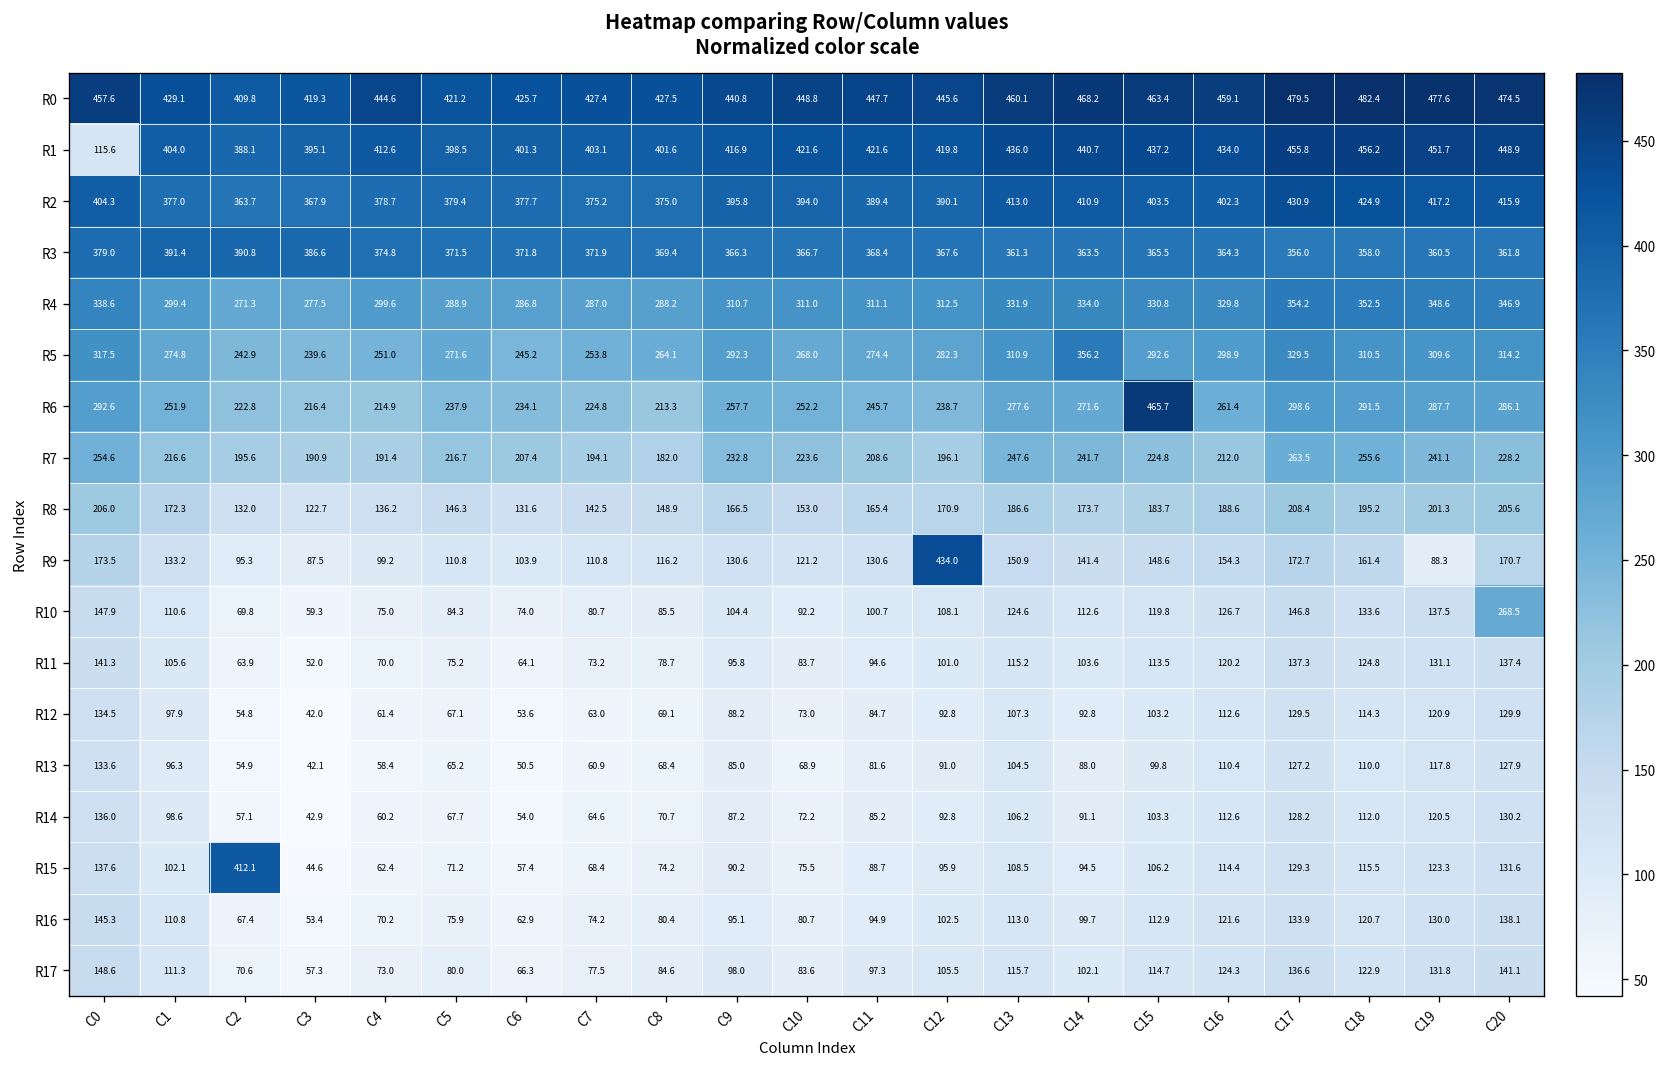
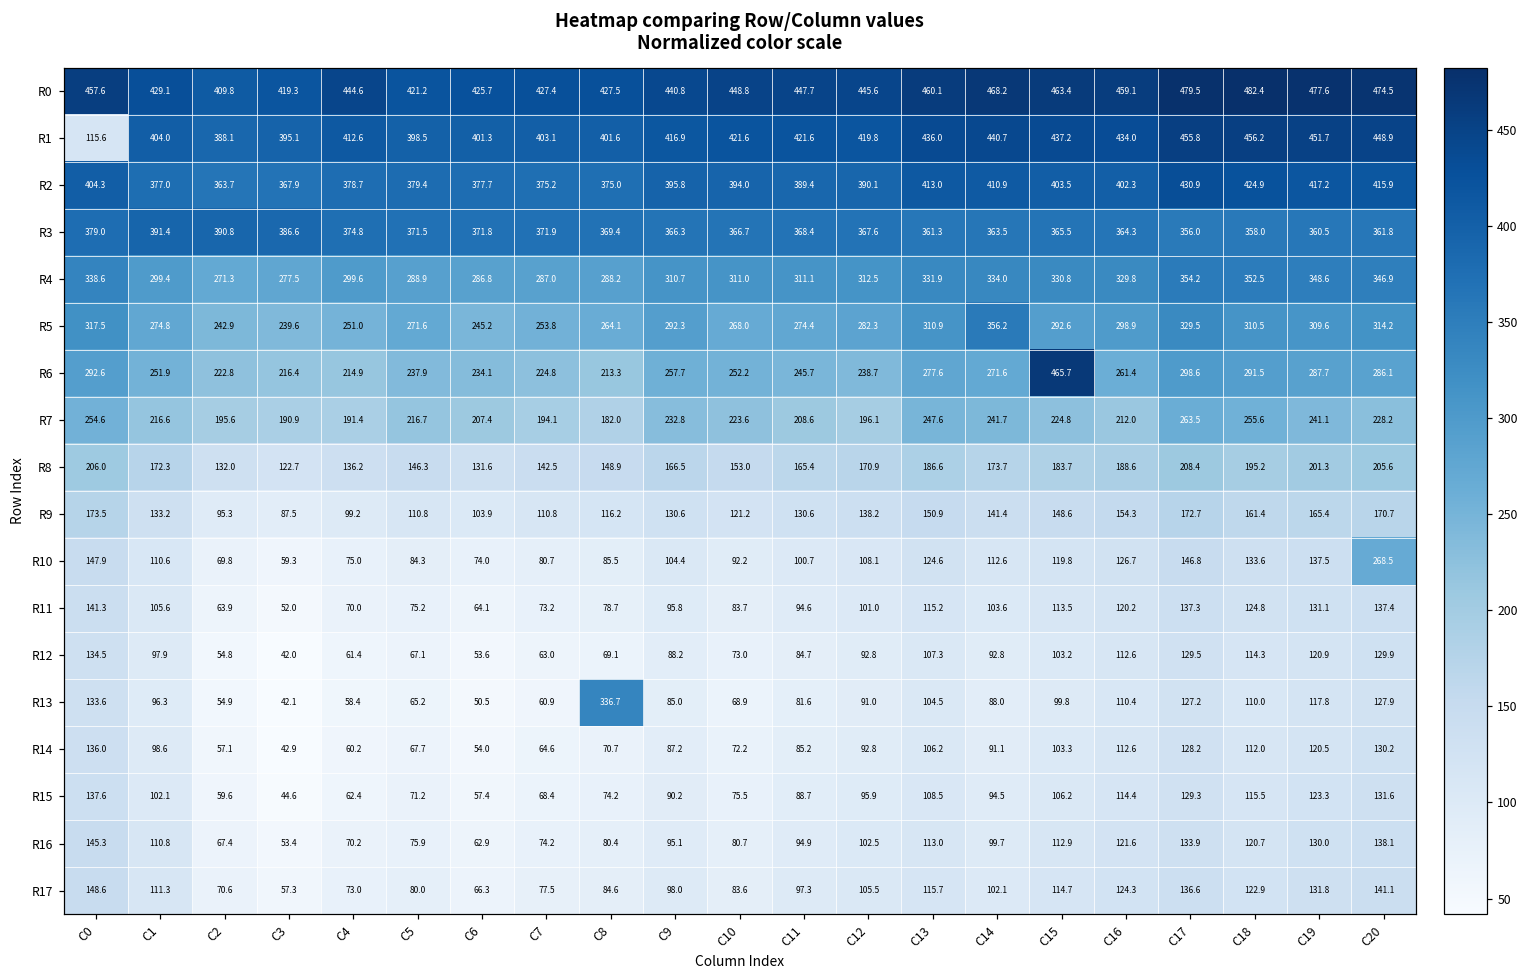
  {
    "R9": {
      "C0": 173.5,
      "C1": 133.2,
      "C2": 95.3,
      "C3": 87.5,
      "C4": 99.2,
      "C5": 110.8,
      "C6": 103.9,
      "C7": 110.8,
      "C8": 116.2,
      "C9": 130.6,
      "C10": 121.2,
      "C11": 130.6,
-     "C12": 434.0,
+     "C12": 138.2,
      "C13": 150.9,
      "C14": 141.4,
      "C15": 148.6,
      "C16": 154.3,
      "C17": 172.7,
      "C18": 161.4,
-     "C19": 88.3,
+     "C19": 165.4,
      "C20": 170.7
    },
    "R13": {
      "C0": 133.6,
      "C1": 96.3,
      "C2": 54.9,
      "C3": 42.1,
      "C4": 58.4,
      "C5": 65.2,
      "C6": 50.5,
      "C7": 60.9,
-     "C8": 68.4,
+     "C8": 336.7,
      "C9": 85.0,
      "C10": 68.9,
      "C11": 81.6,
      "C12": 91.0,
      "C13": 104.5,
      "C14": 88.0,
      "C15": 99.8,
      "C16": 110.4,
      "C17": 127.2,
      "C18": 110.0,
      "C19": 117.8,
      "C20": 127.9
    },
    "R15": {
      "C0": 137.6,
      "C1": 102.1,
-     "C2": 412.1,
+     "C2": 59.6,
      "C3": 44.6,
      "C4": 62.4,
      "C5": 71.2,
      "C6": 57.4,
      "C7": 68.4,
      "C8": 74.2,
      "C9": 90.2,
      "C10": 75.5,
      "C11": 88.7,
      "C12": 95.9,
      "C13": 108.5,
      "C14": 94.5,
      "C15": 106.2,
      "C16": 114.4,
      "C17": 129.3,
      "C18": 115.5,
      "C19": 123.3,
      "C20": 131.6
    }
  }
